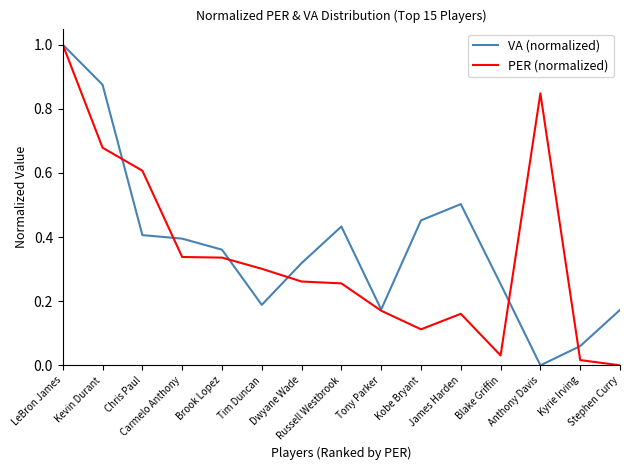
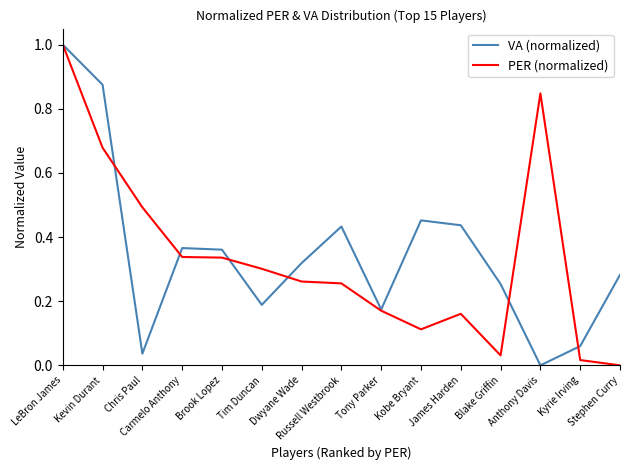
  {
    "VA (normalized)": {
      "Kevin Durant": 0.87,
-     "Chris Paul": 0.41,
-     "Carmelo Anthony": 0.40,
+     "Chris Paul": 0.04,
+     "Carmelo Anthony": 0.37,
      "Brook Lopez": 0.36,
      "Tim Duncan": 0.19,
      "Dwyane Wade": 0.32,
      "Russell Westbrook": 0.43,
      "Kobe Bryant": 0.45,
-     "James Harden": 0.50,
+     "James Harden": 0.44,
      "Blake Griffin": 0.25,
      "Anthony Davis": 0.00,
      "Kyrie Irving": 0.06,
-     "Stephen Curry": 0.17
+     "Stephen Curry": 0.28
    },
    "PER (normalized)": {
      "Kevin Durant": 0.68,
-     "Chris Paul": 0.61,
+     "Chris Paul": 0.49,
      "Carmelo Anthony": 0.34,
      "Brook Lopez": 0.34,
      "Tim Duncan": 0.30,
      "Dwyane Wade": 0.26,
      "Russell Westbrook": 0.26,
      "Kobe Bryant": 0.11,
      "James Harden": 0.16,
      "Blake Griffin": 0.03,
      "Anthony Davis": 0.85,
      "Kyrie Irving": 0.02,
      "Stephen Curry": 0.00
    }
  }
